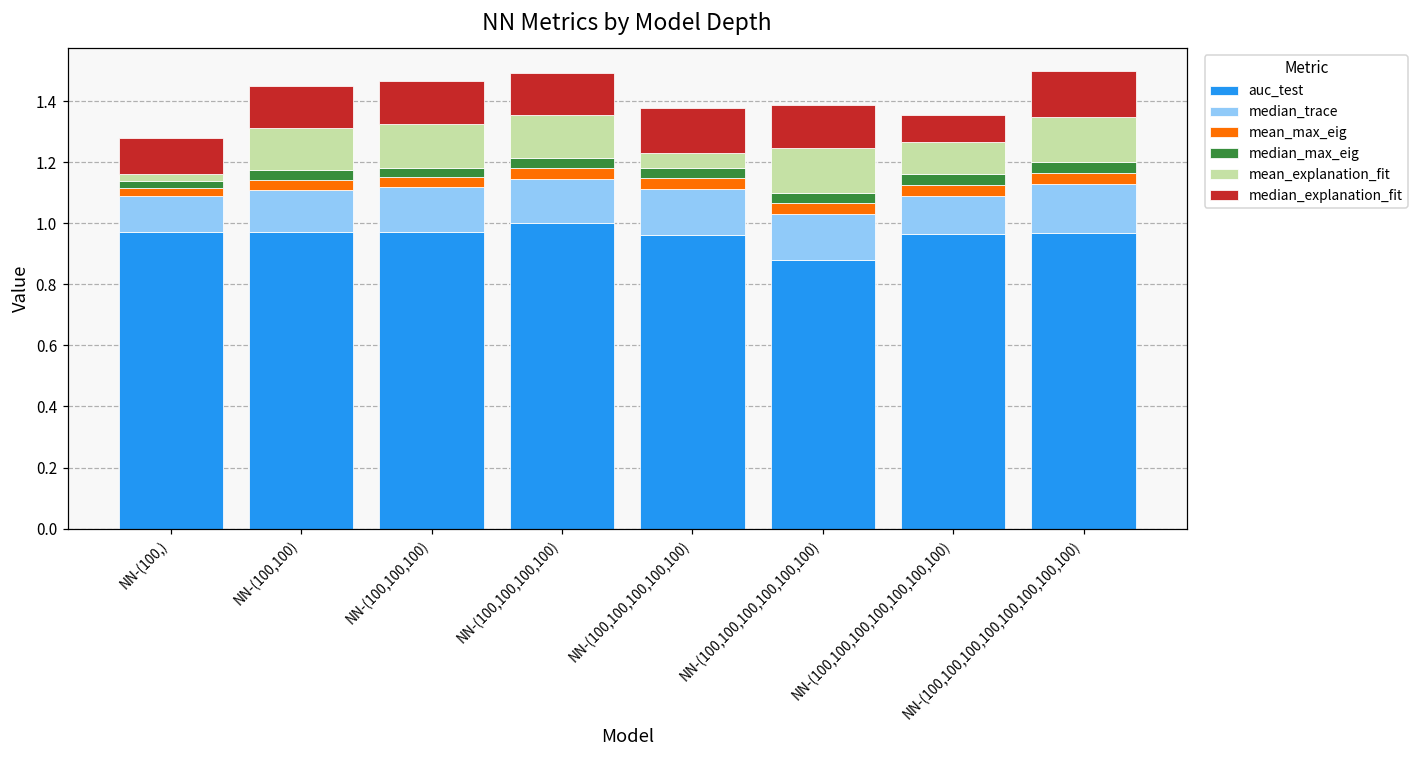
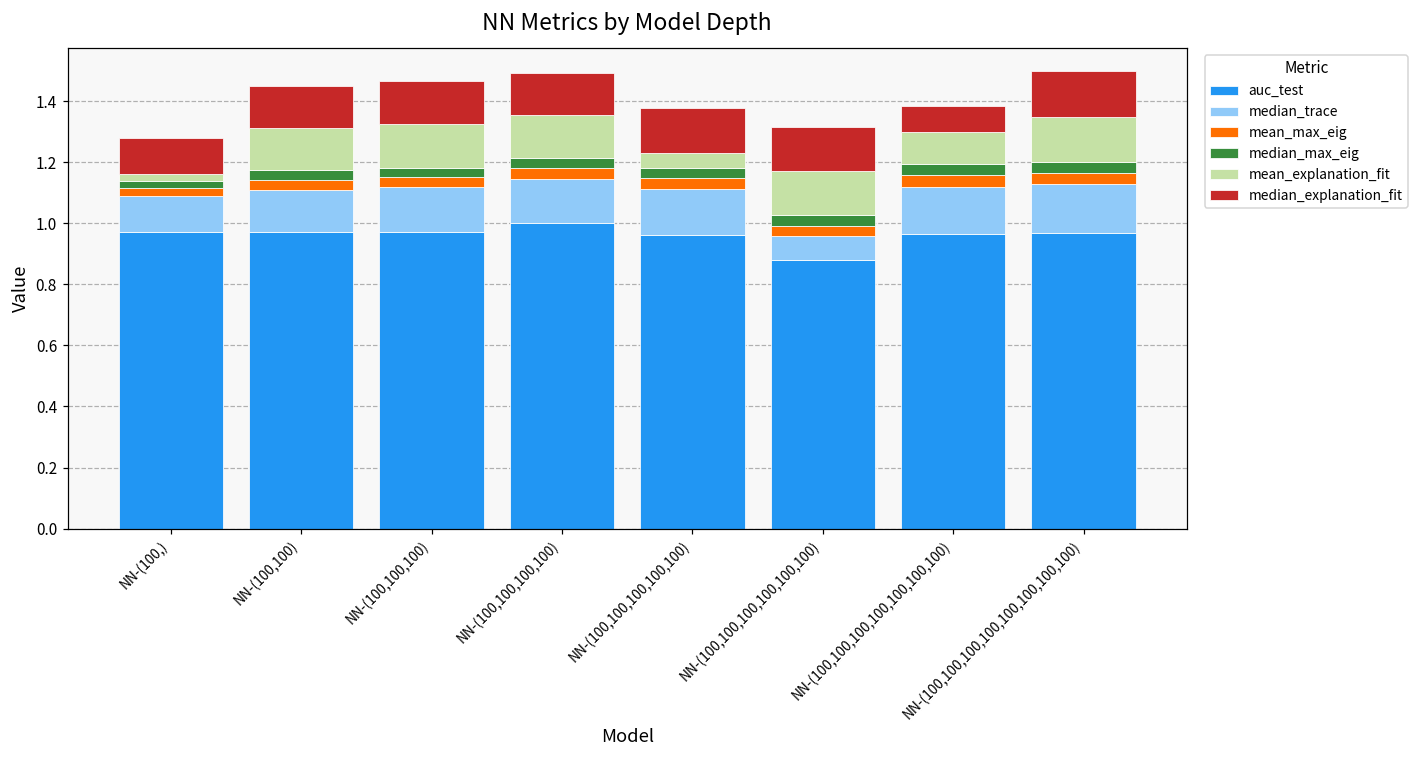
  {
    "auc_test": {
      "NN-(100,)": 0.97,
      "NN-(100,100)": 0.97,
      "NN-(100,100,100)": 0.97,
      "NN-(100,100,100,100)": 1.00,
      "NN-(100,100,100,100,100)": 0.96,
      "NN-(100,100,100,100,100,100)": 0.88,
      "NN-(100,100,100,100,100,100,100)": 0.96,
      "NN-(100,100,100,100,100,100,100,100)": 0.97
    },
    "median_trace": {
      "NN-(100,)": 0.12,
      "NN-(100,100)": 0.14,
      "NN-(100,100,100)": 0.15,
      "NN-(100,100,100,100)": 0.15,
      "NN-(100,100,100,100,100)": 0.15,
-     "NN-(100,100,100,100,100,100)": 0.15,
-     "NN-(100,100,100,100,100,100,100)": 0.12,
+     "NN-(100,100,100,100,100,100)": 0.08,
+     "NN-(100,100,100,100,100,100,100)": 0.16,
      "NN-(100,100,100,100,100,100,100,100)": 0.16
    },
    "mean_max_eig": {
      "NN-(100,)": 0.03,
      "NN-(100,100)": 0.03,
      "NN-(100,100,100)": 0.03,
      "NN-(100,100,100,100)": 0.03,
      "NN-(100,100,100,100,100)": 0.04,
      "NN-(100,100,100,100,100,100)": 0.04,
      "NN-(100,100,100,100,100,100,100)": 0.04,
      "NN-(100,100,100,100,100,100,100,100)": 0.04
    },
    "median_max_eig": {
      "NN-(100,)": 0.03,
      "NN-(100,100)": 0.03,
      "NN-(100,100,100)": 0.03,
      "NN-(100,100,100,100)": 0.03,
      "NN-(100,100,100,100,100)": 0.03,
      "NN-(100,100,100,100,100,100)": 0.03,
      "NN-(100,100,100,100,100,100,100)": 0.04,
      "NN-(100,100,100,100,100,100,100,100)": 0.03
    },
    "mean_explanation_fit": {
      "NN-(100,)": 0.02,
      "NN-(100,100)": 0.14,
      "NN-(100,100,100)": 0.14,
      "NN-(100,100,100,100)": 0.14,
      "NN-(100,100,100,100,100)": 0.05,
      "NN-(100,100,100,100,100,100)": 0.14,
      "NN-(100,100,100,100,100,100,100)": 0.11,
      "NN-(100,100,100,100,100,100,100,100)": 0.15
    },
    "median_explanation_fit": {
      "NN-(100,)": 0.12,
      "NN-(100,100)": 0.14,
      "NN-(100,100,100)": 0.14,
      "NN-(100,100,100,100)": 0.14,
      "NN-(100,100,100,100,100)": 0.15,
      "NN-(100,100,100,100,100,100)": 0.14,
      "NN-(100,100,100,100,100,100,100)": 0.09,
      "NN-(100,100,100,100,100,100,100,100)": 0.15
    }
  }
